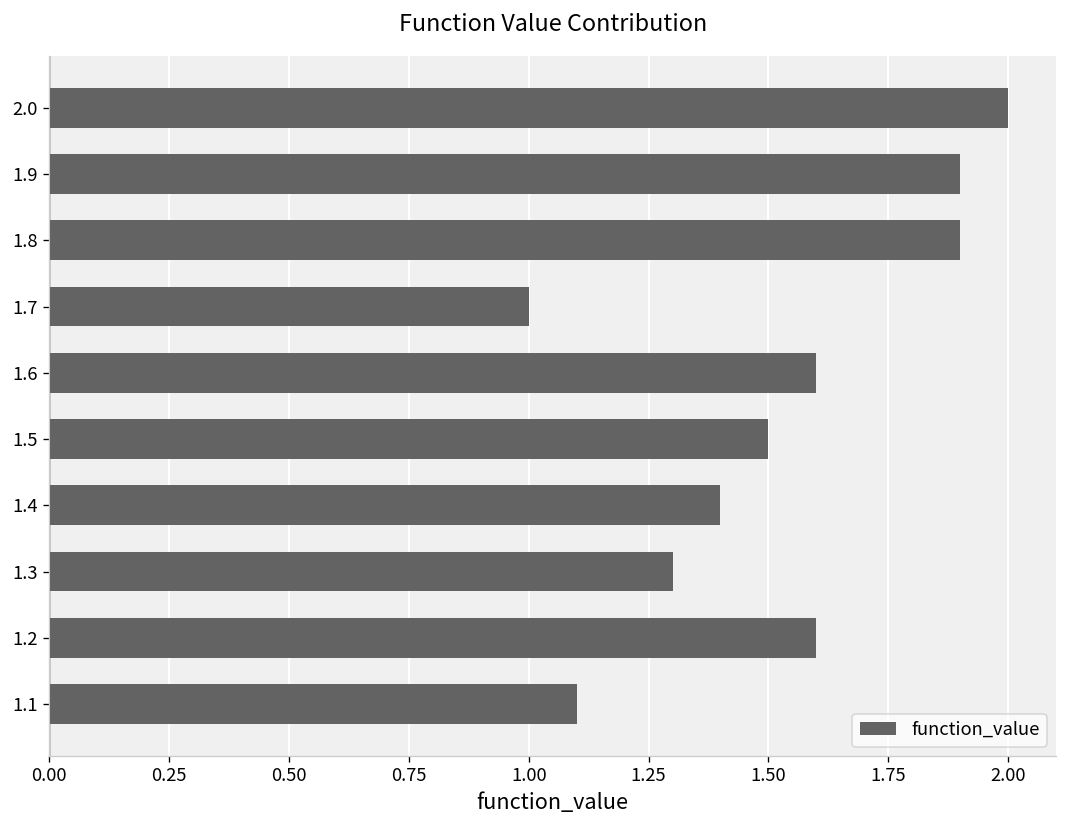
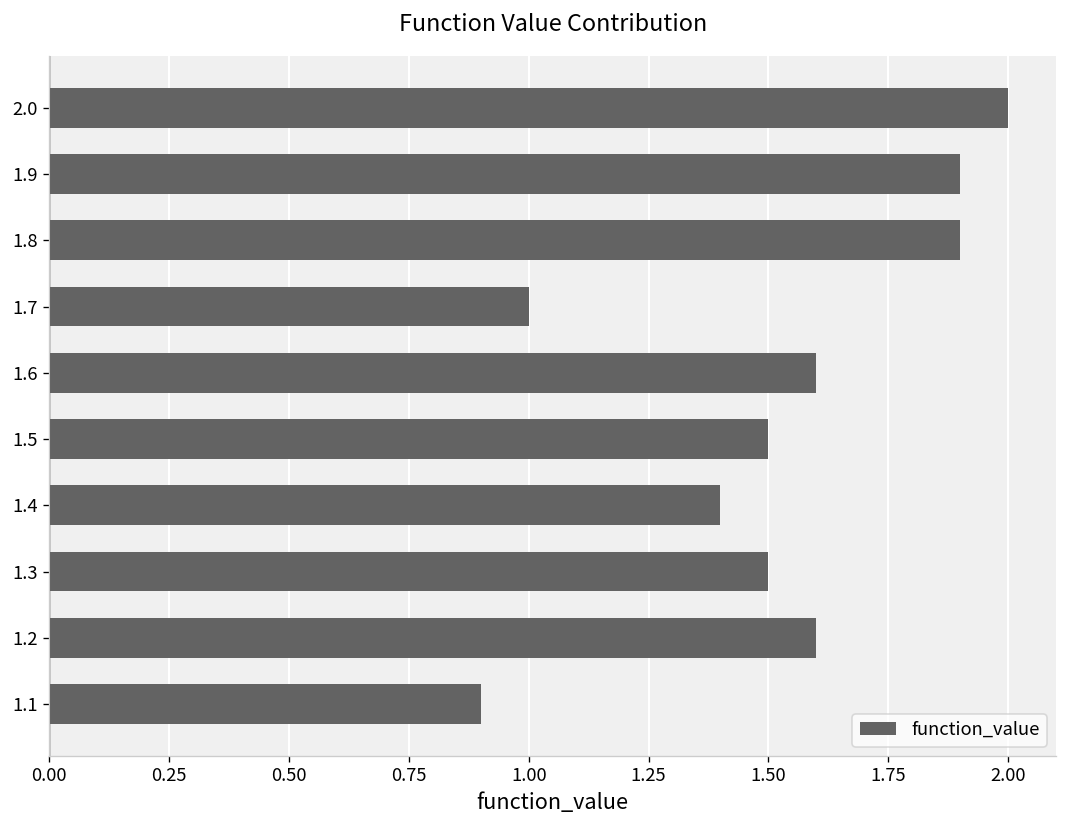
  {
    "2.0": 2.0,
    "1.9": 1.9,
    "1.8": 1.9,
    "1.7": 1.0,
    "1.6": 1.6,
    "1.5": 1.5,
    "1.4": 1.4,
-   "1.3": 1.3,
+   "1.3": 1.5,
    "1.2": 1.6,
-   "1.1": 1.1
+   "1.1": 0.9
  }
